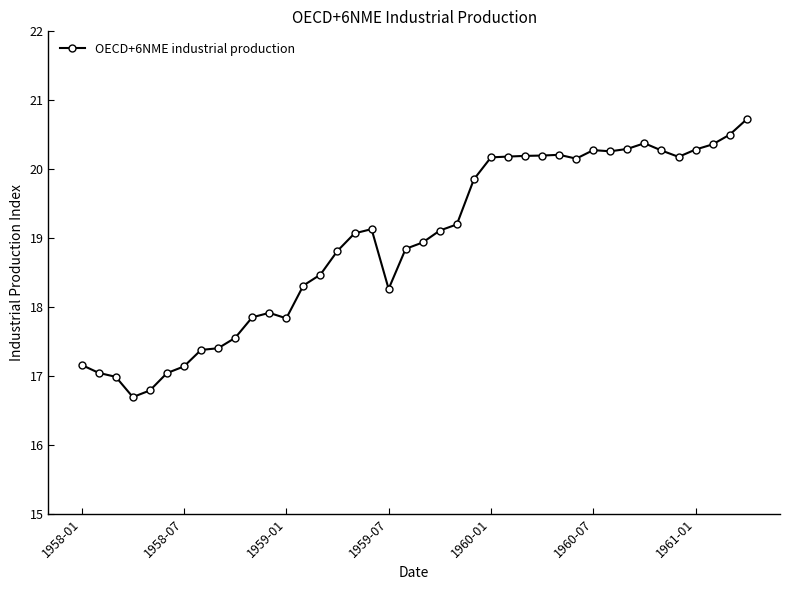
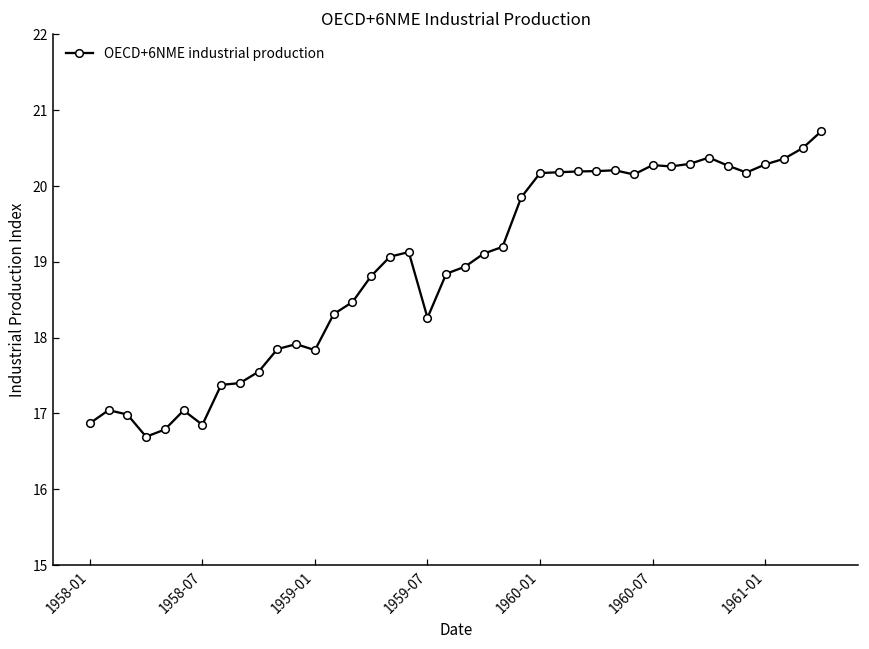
  {
-   "1958-01": 17.2,
-   "1958-07": 17.1,
+   "1958-01": 16.9,
+   "1958-07": 16.9,
    "1959-01": 17.8,
    "1959-07": 18.3,
    "1960-01": 20.2,
    "1960-07": 20.3,
    "1961-01": 20.3
  }
